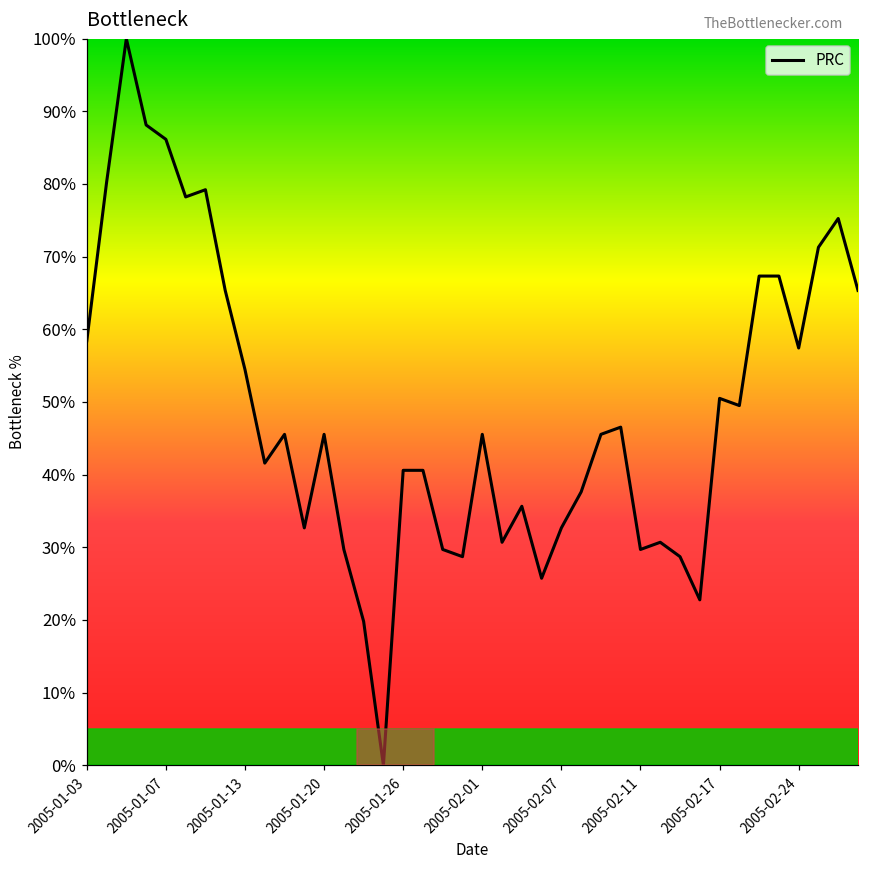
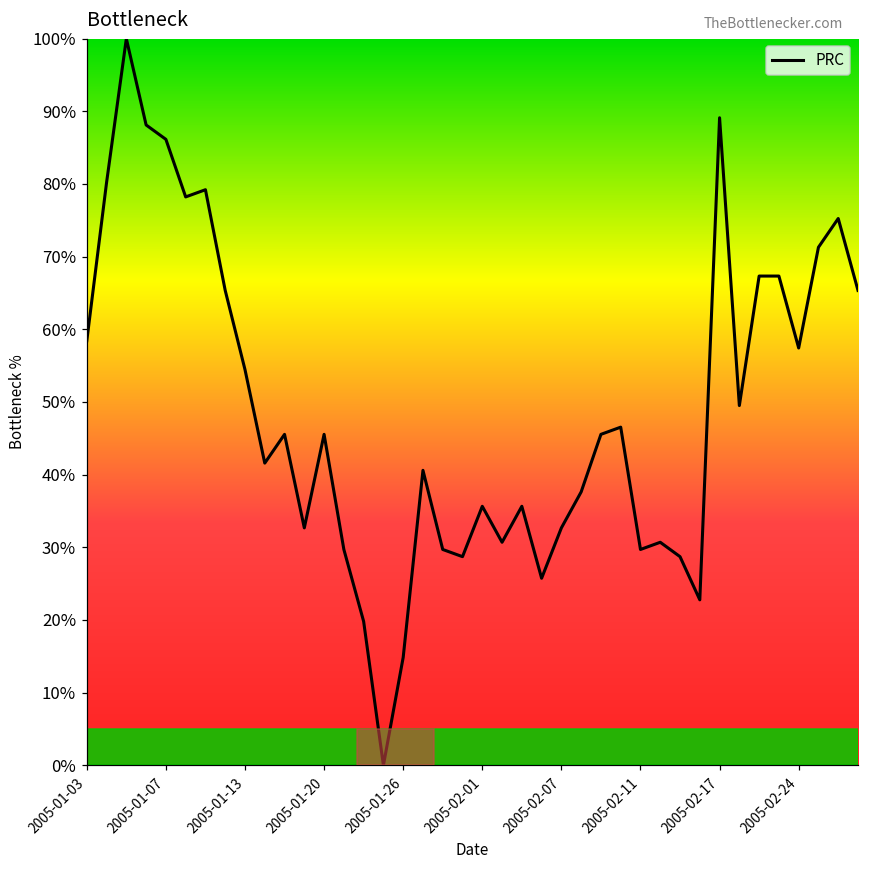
  {
    "2005-01-03": "58%",
    "2005-01-07": "86%",
    "2005-01-13": "54%",
    "2005-01-20": "46%",
-   "2005-01-26": "41%",
-   "2005-02-01": "46%",
+   "2005-01-26": "15%",
+   "2005-02-01": "36%",
    "2005-02-07": "33%",
    "2005-02-11": "30%",
-   "2005-02-17": "50%",
+   "2005-02-17": "89%",
    "2005-02-24": "57%"
  }
